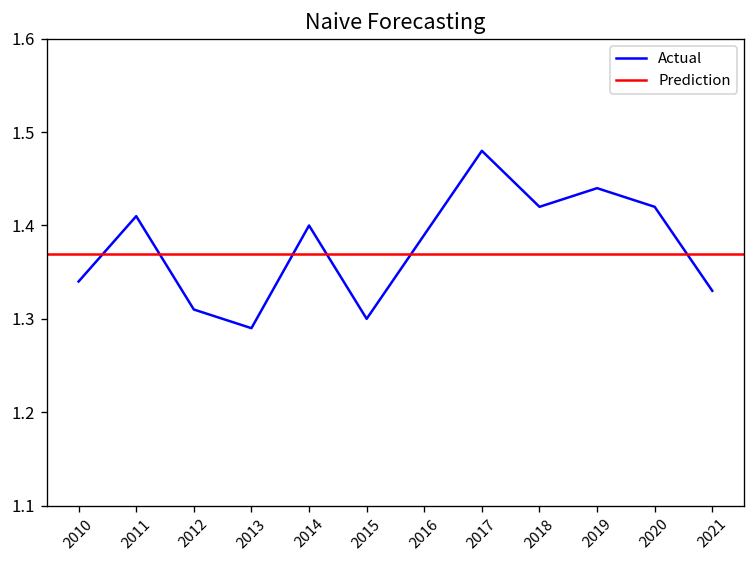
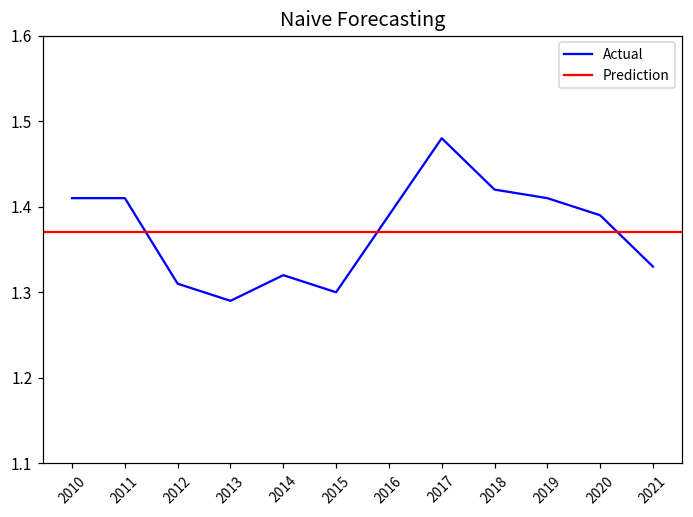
  {
-   "2010": 1.34,
+   "2010": 1.41,
    "2011": 1.41,
    "2012": 1.31,
    "2013": 1.29,
-   "2014": 1.40,
+   "2014": 1.32,
    "2015": 1.30,
    "2016": 1.39,
    "2017": 1.48,
    "2018": 1.42,
-   "2019": 1.44,
-   "2020": 1.42,
+   "2019": 1.41,
+   "2020": 1.39,
    "2021": 1.33
  }
